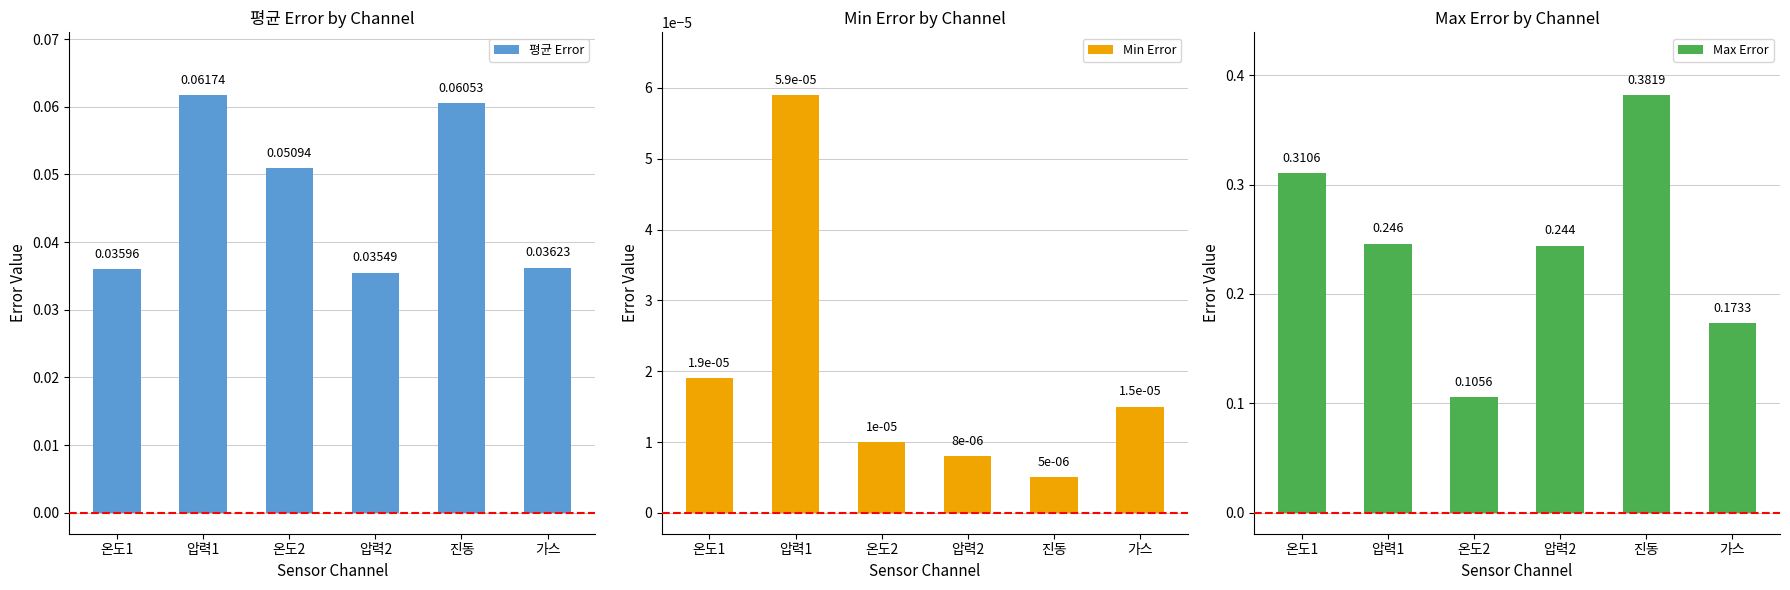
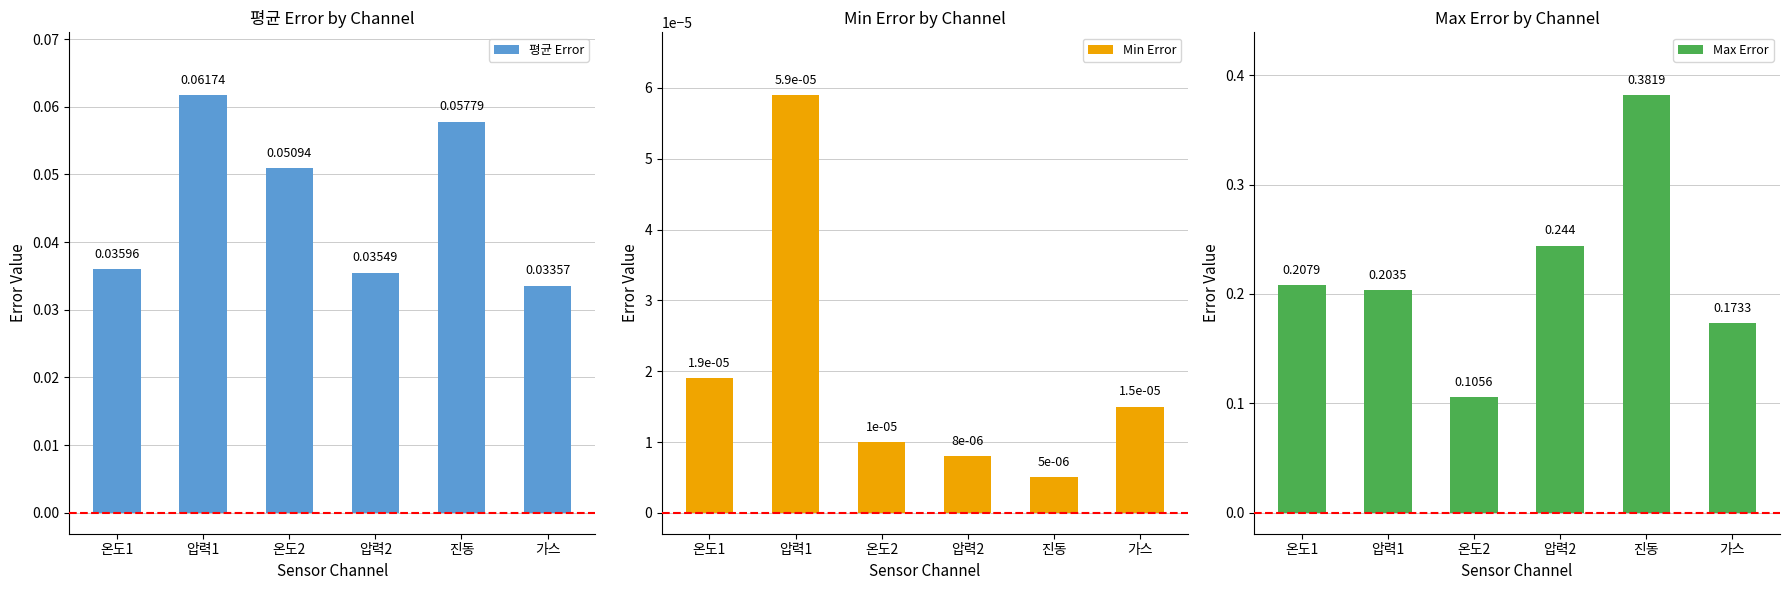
  {
    "평균 Error by Channel": {
      "온도1": "0.03596",
      "압력1": "0.06174",
      "온도2": "0.05094",
      "압력2": "0.03549",
-     "진동": "0.06053",
-     "가스": "0.03623"
+     "진동": "0.05779",
+     "가스": "0.03357"
    },
    "Min Error by Channel": {
      "온도1": "1.9e-05",
      "압력1": "5.9e-05",
      "온도2": "1e-05",
      "압력2": "8e-06",
      "진동": "5e-06",
      "가스": "1.5e-05"
    },
    "Max Error by Channel": {
-     "온도1": "0.3106",
-     "압력1": "0.246",
+     "온도1": "0.2079",
+     "압력1": "0.2035",
      "온도2": "0.1056",
      "압력2": "0.244",
      "진동": "0.3819",
      "가스": "0.1733"
    }
  }
